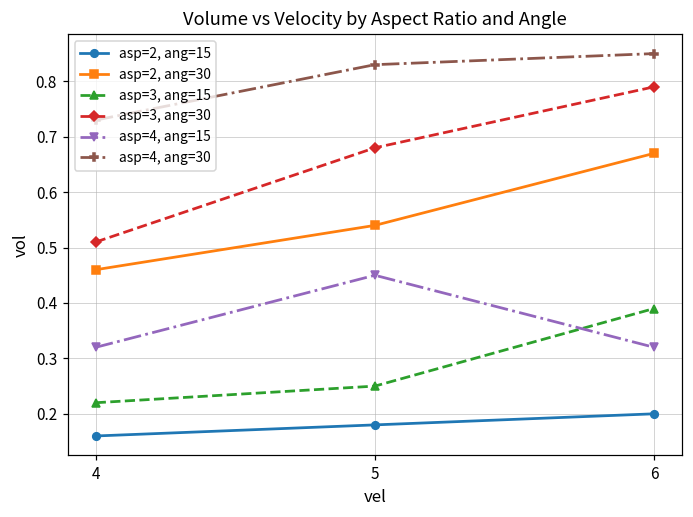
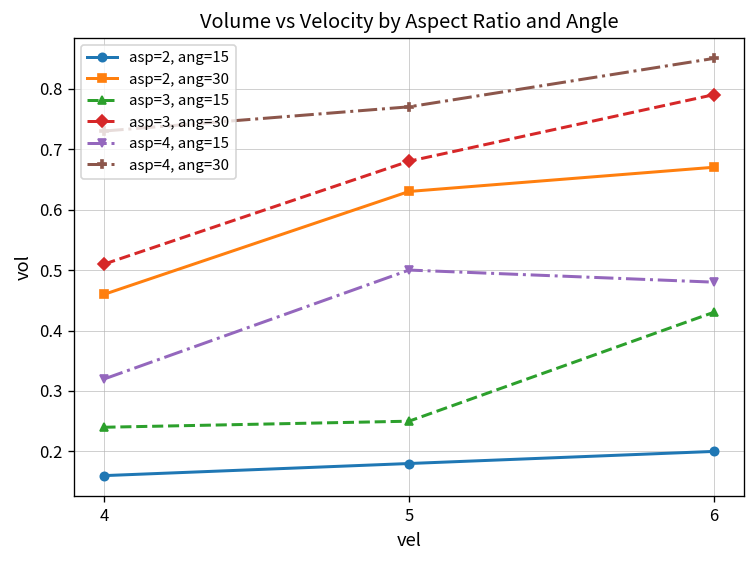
  {
    "asp=2, ang=15": {
      "4": 0.16,
      "5": 0.18,
      "6": 0.20
    },
    "asp=2, ang=30": {
      "4": 0.46,
-     "5": 0.54,
+     "5": 0.63,
      "6": 0.67
    },
    "asp=3, ang=15": {
-     "4": 0.22,
+     "4": 0.24,
      "5": 0.25,
-     "6": 0.39
+     "6": 0.43
    },
    "asp=3, ang=30": {
      "4": 0.51,
      "5": 0.68,
      "6": 0.79
    },
    "asp=4, ang=15": {
      "4": 0.32,
-     "5": 0.45,
-     "6": 0.32
+     "5": 0.50,
+     "6": 0.48
    },
    "asp=4, ang=30": {
-     "5": 0.83,
+     "5": 0.77,
      "6": 0.85
    }
  }
